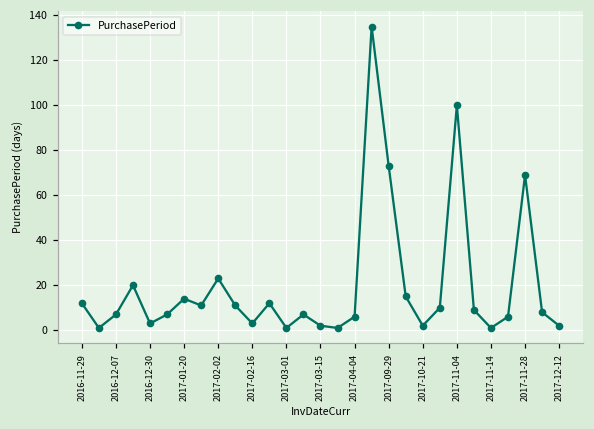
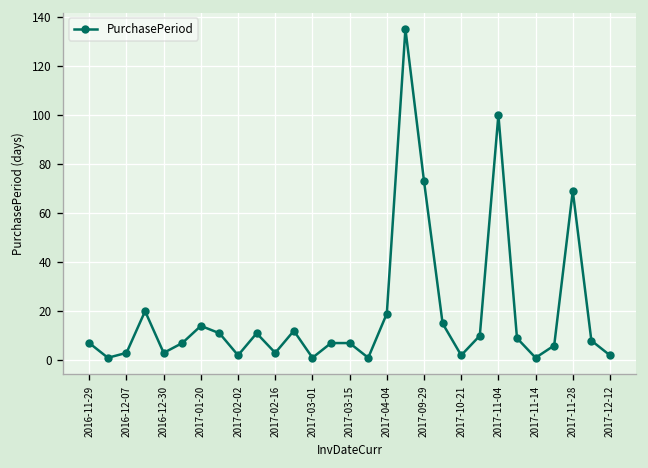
  {
-   "2016-11-29": 12,
-   "2016-12-07": 7,
+   "2016-11-29": 7,
+   "2016-12-07": 3,
    "2016-12-30": 3,
    "2017-01-20": 14,
-   "2017-02-02": 23,
+   "2017-02-02": 2,
    "2017-02-16": 3,
    "2017-03-01": 1,
-   "2017-03-15": 2,
-   "2017-04-04": 6,
+   "2017-03-15": 7,
+   "2017-04-04": 19,
    "2017-09-29": 73,
    "2017-10-21": 2,
    "2017-11-04": 100,
    "2017-11-14": 1,
    "2017-11-28": 69,
    "2017-12-12": 2
  }
